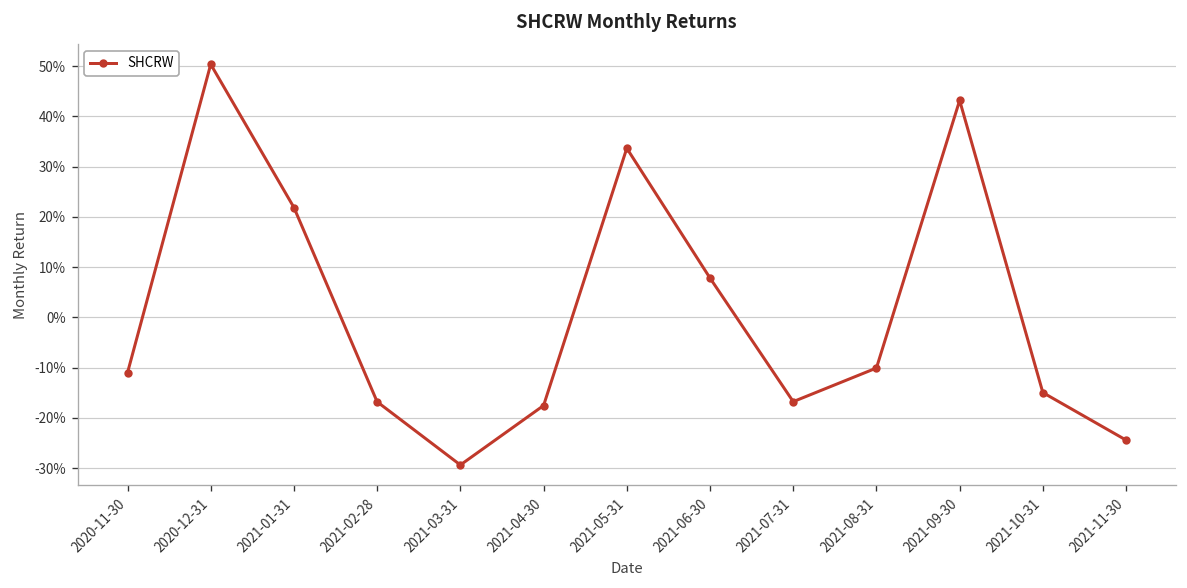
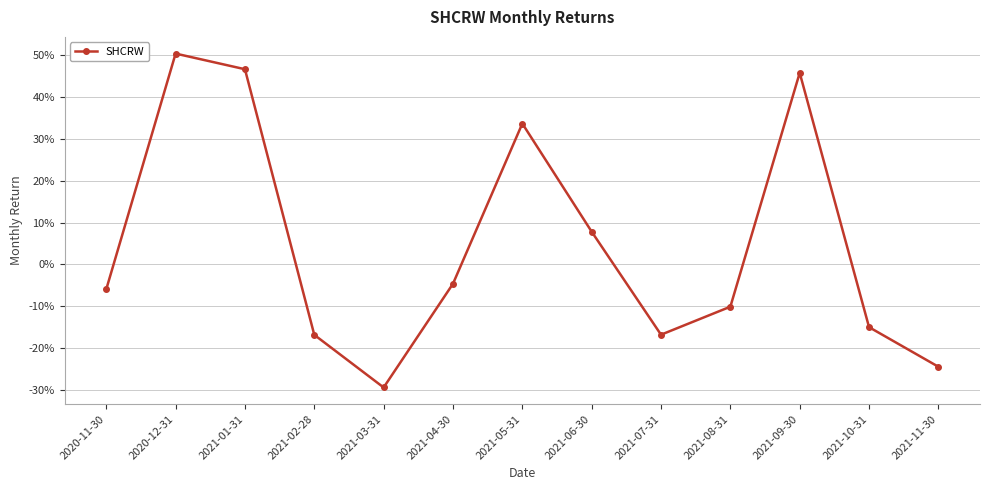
  {
-   "2020-11-30": "-11%",
+   "2020-11-30": "-6%",
    "2020-12-31": "50%",
-   "2021-01-31": "22%",
+   "2021-01-31": "47%",
    "2021-02-28": "-17%",
    "2021-03-31": "-29%",
-   "2021-04-30": "-18%",
+   "2021-04-30": "-5%",
    "2021-05-31": "34%",
    "2021-06-30": "8%",
    "2021-07-31": "-17%",
    "2021-08-31": "-10%",
-   "2021-09-30": "43%",
+   "2021-09-30": "46%",
    "2021-10-31": "-15%",
    "2021-11-30": "-24%"
  }
